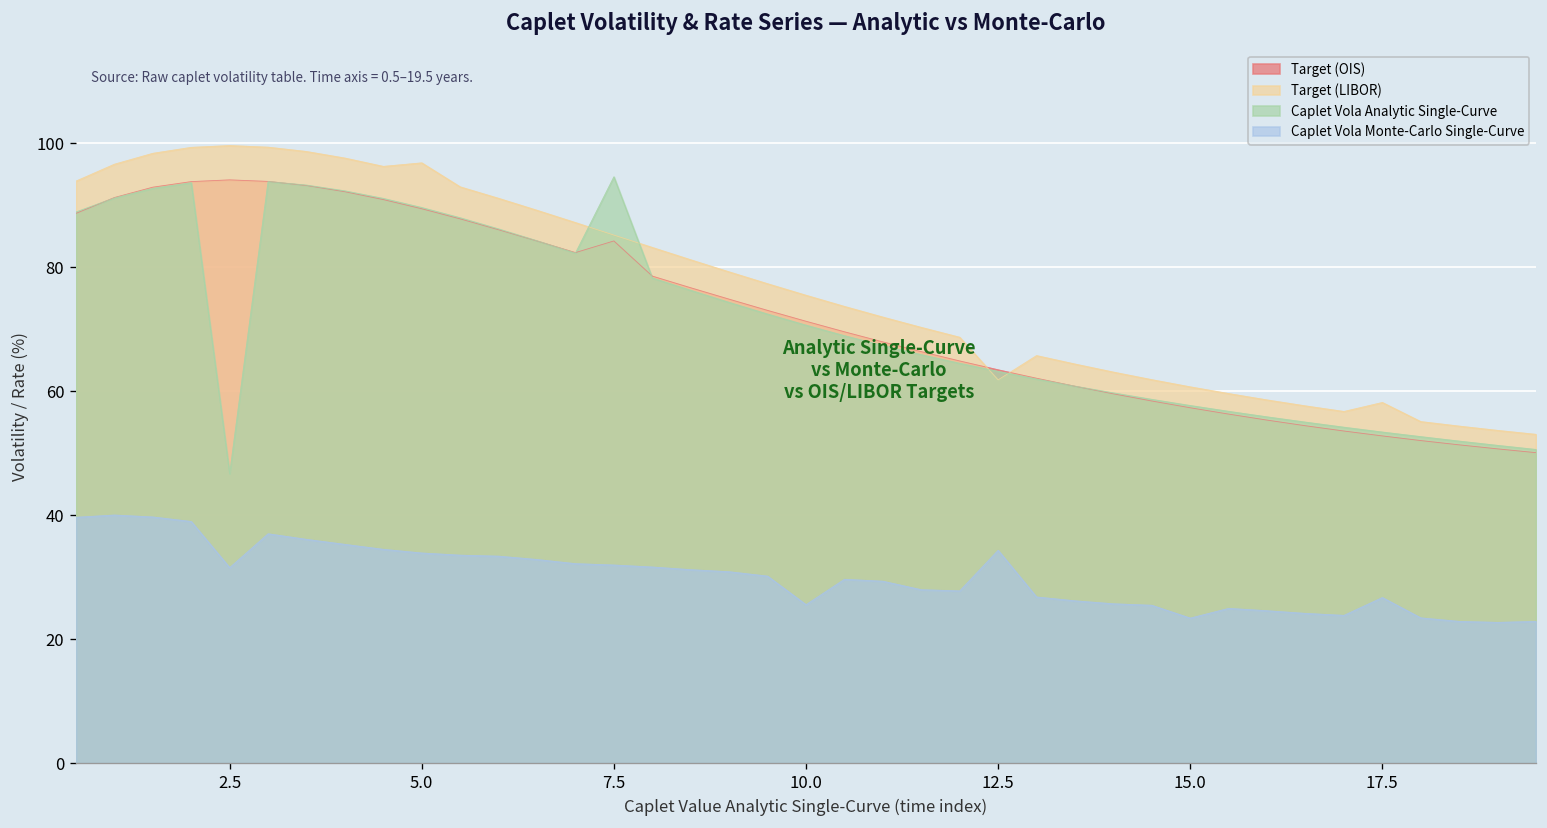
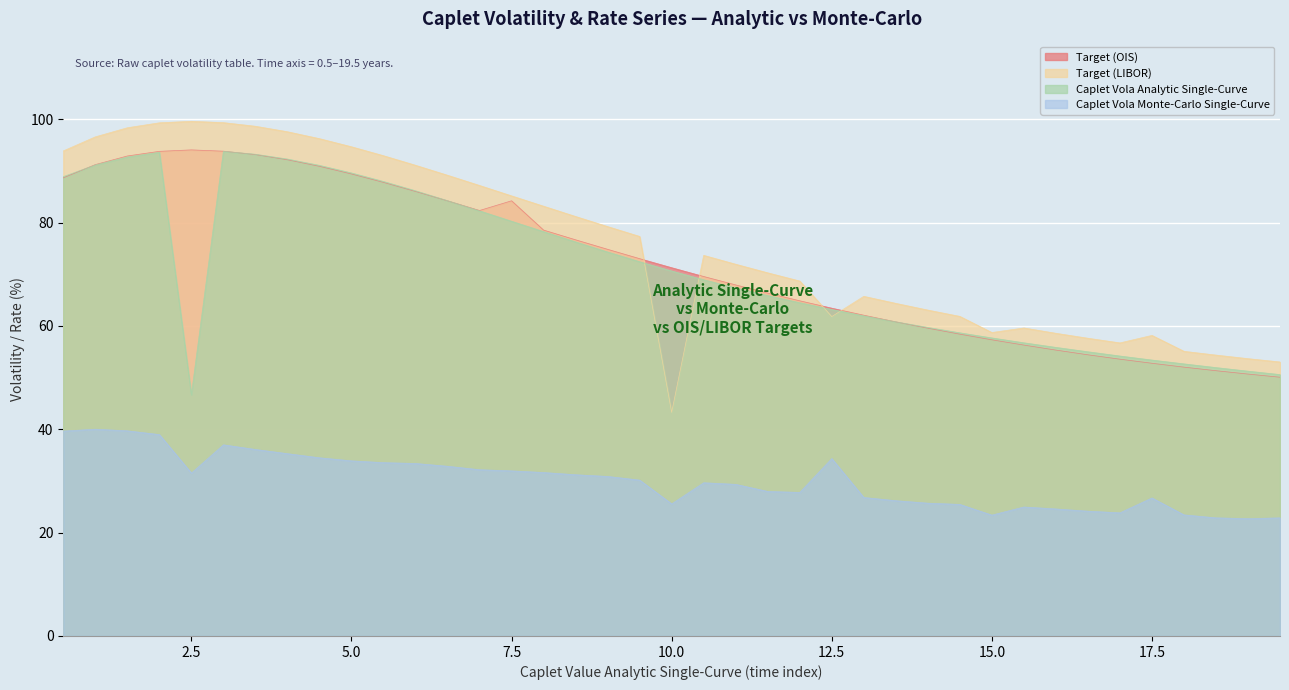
  {
    "Target (OIS)": {
      "2.5": 94,
      "7.5": 84,
      "10.0": 71,
      "17.5": 53
    },
    "Target (LIBOR)": {
      "2.5": 100,
-     "5.0": 97,
+     "5.0": 95,
      "7.5": 85,
-     "10.0": 75,
+     "10.0": 43,
      "12.5": 62,
-     "15.0": 61,
+     "15.0": 59,
      "17.5": 58
    },
    "Caplet Vola Analytic Single-Curve": {
      "2.5": 47,
-     "7.5": 95,
+     "7.5": 80,
      "10.0": 71,
      "17.5": 53
    },
    "Caplet Vola Monte-Carlo Single-Curve": {
      "2.5": 32,
      "5.0": 34,
      "7.5": 32,
      "10.0": 26,
      "12.5": 34,
      "15.0": 23,
      "17.5": 27
    }
  }
